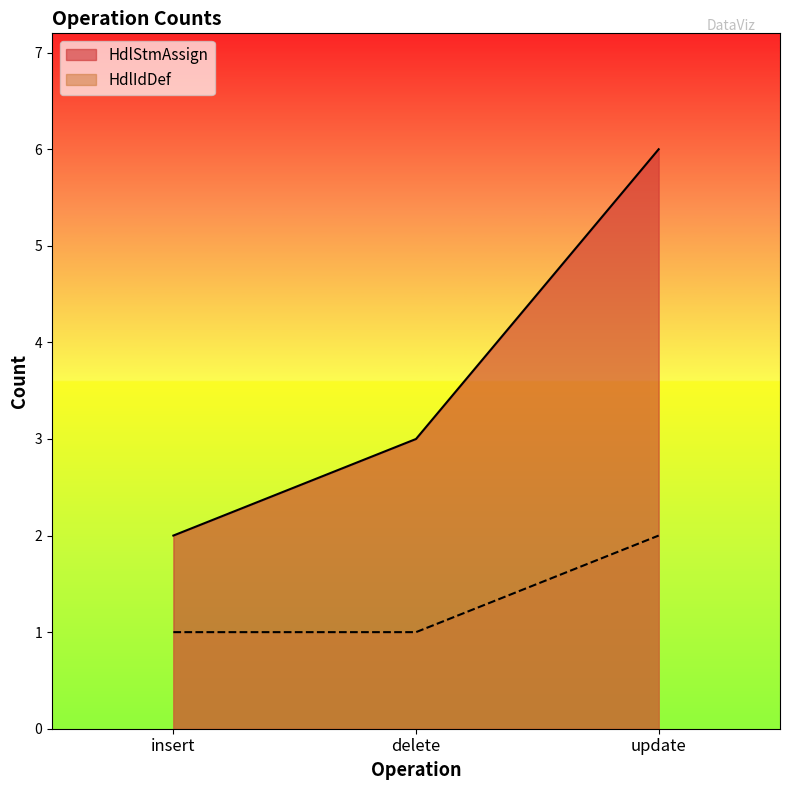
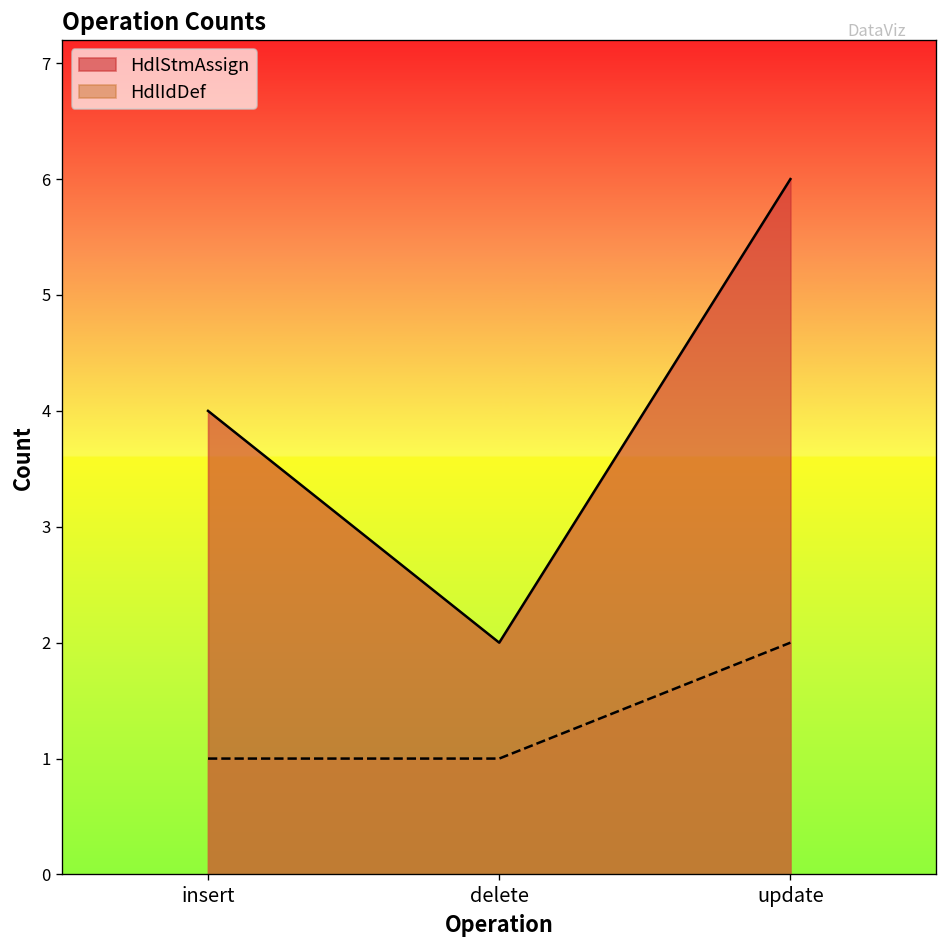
  {
    "HdlStmAssign": {
-     "insert": 2,
-     "delete": 3,
+     "insert": 4,
+     "delete": 2,
      "update": 6
    },
    "HdlIdDef": {
      "insert": 1,
      "delete": 1,
      "update": 2
    }
  }
